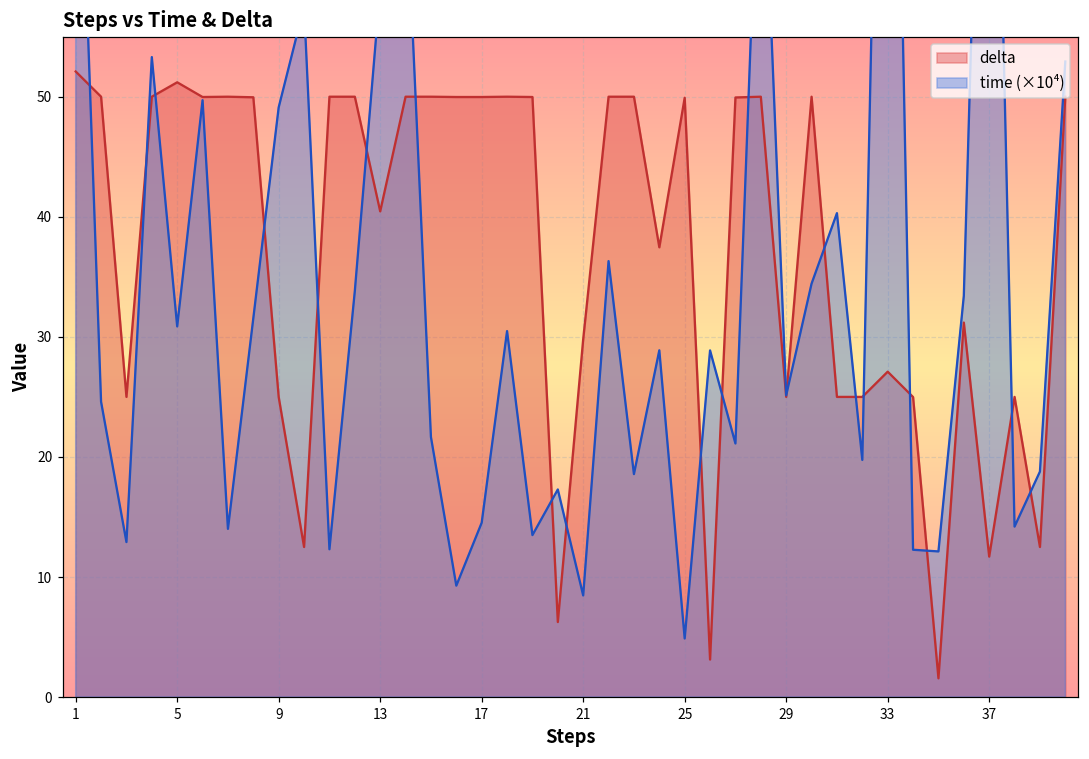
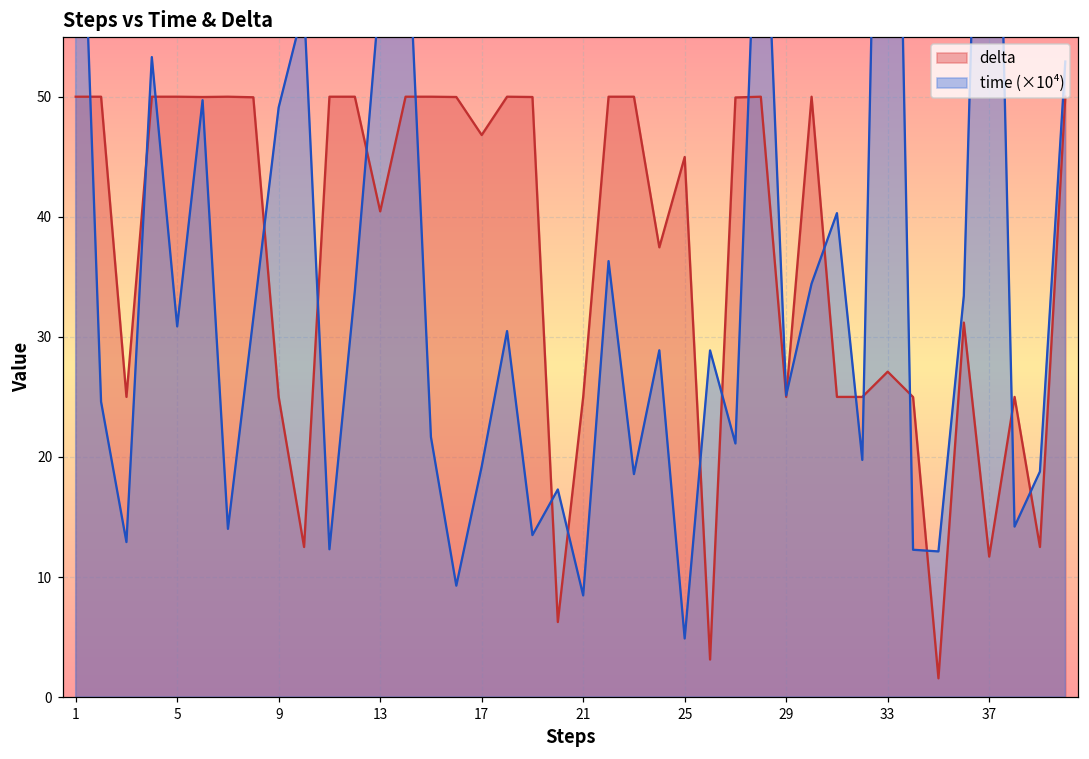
  {
    "delta": {
-     "1": 52.1,
-     "5": 51.2,
+     "1": 50.0,
+     "5": 50.0,
      "9": 25.0,
      "13": 40.5,
-     "17": 50.0,
-     "21": 29.8,
-     "25": 49.9,
+     "17": 46.8,
+     "21": 25.0,
+     "25": 45.0,
      "33": 27.1,
      "37": 11.7
    },
    "time (×10⁴)": {
      "5": 30.9,
      "9": 49.1,
-     "17": 14.5,
+     "17": 19.2,
      "21": 8.5,
      "25": 4.9
    }
  }
